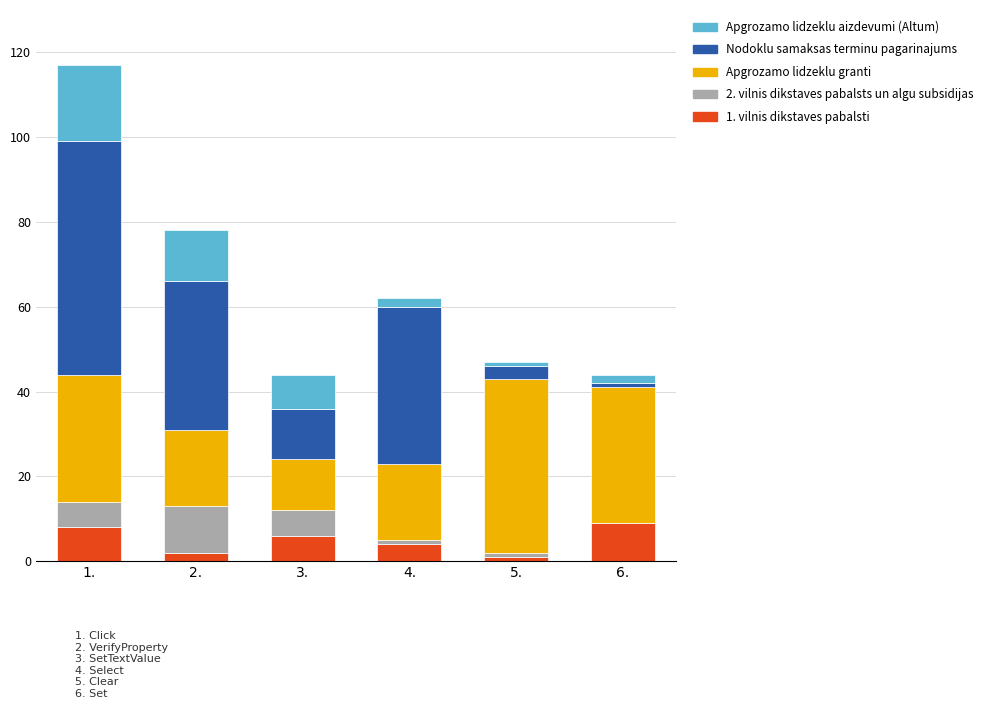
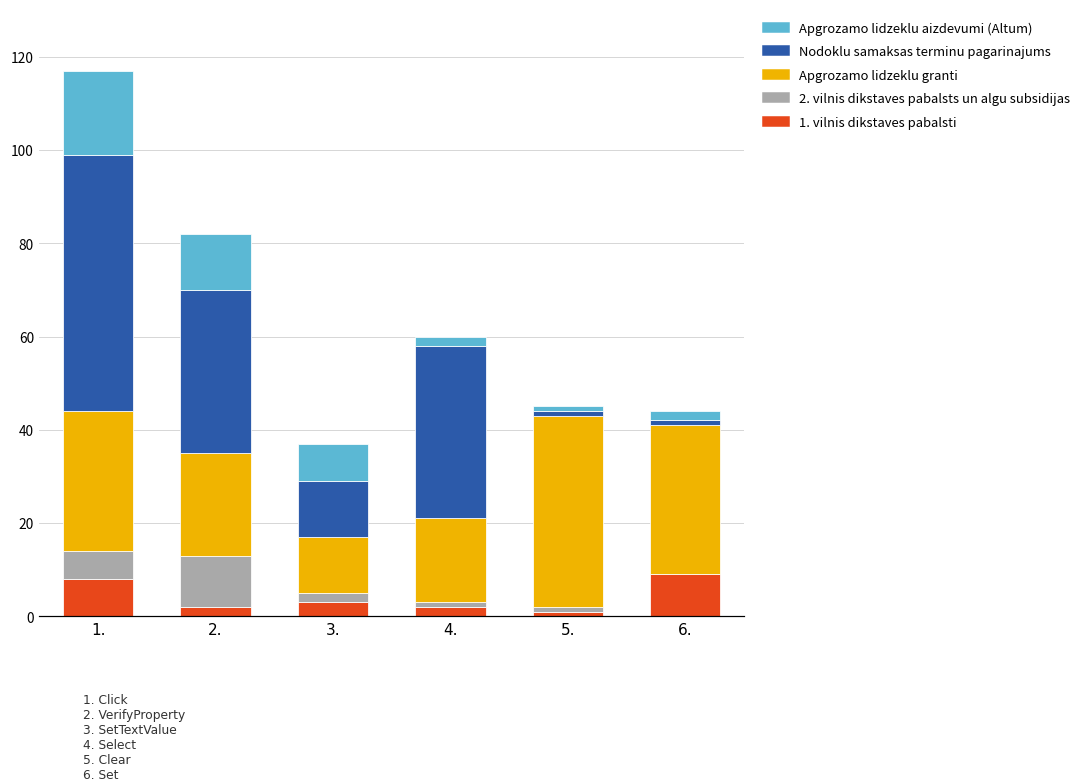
  {
    "1. vilnis dikstaves pabalsti": {
      "1.": 8,
      "2.": 2,
-     "3.": 6,
-     "4.": 4,
+     "3.": 3,
+     "4.": 2,
      "5.": 1,
      "6.": 9
    },
    "2. vilnis dikstaves pabalsts un algu subsidijas": {
      "1.": 6,
      "2.": 11,
-     "3.": 6,
+     "3.": 2,
      "4.": 1,
      "5.": 1,
      "6.": 0
    },
    "Apgrozamo lidzeklu granti": {
      "1.": 30,
-     "2.": 18,
+     "2.": 22,
      "3.": 12,
      "4.": 18,
      "5.": 41,
      "6.": 32
    },
    "Nodoklu samaksas terminu pagarinajums": {
      "1.": 55,
      "2.": 35,
      "3.": 12,
      "4.": 37,
-     "5.": 3,
+     "5.": 1,
      "6.": 1
    },
    "Apgrozamo lidzeklu aizdevumi (Altum)": {
      "1.": 18,
      "2.": 12,
      "3.": 8,
      "4.": 2,
      "5.": 1,
      "6.": 2
    }
  }
